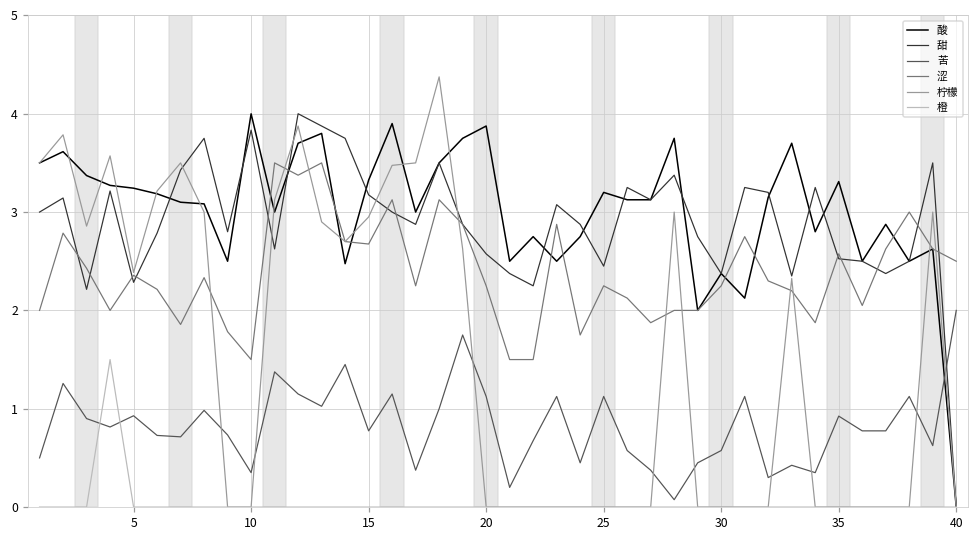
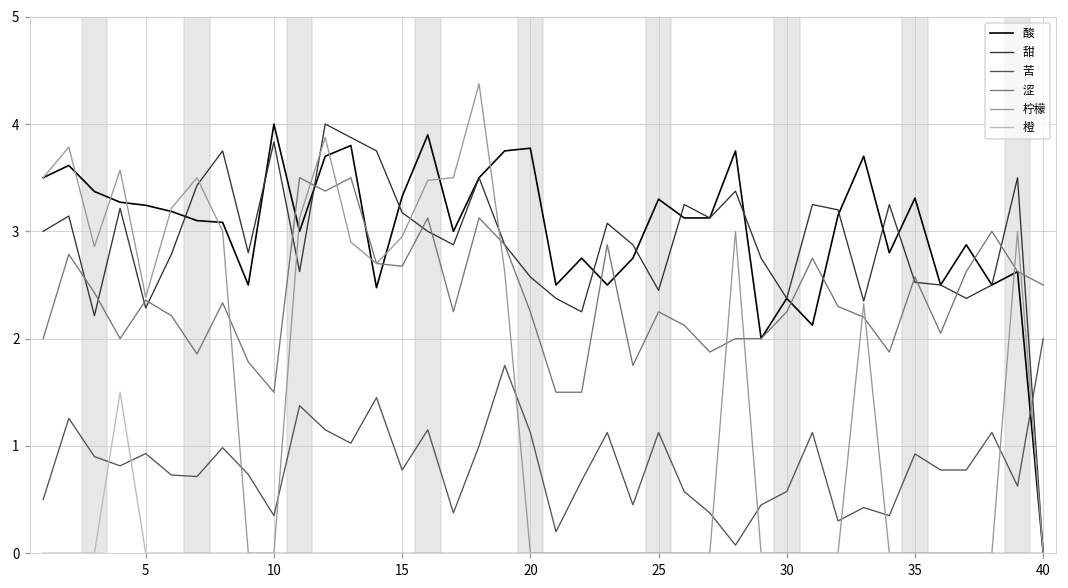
  {
    "酸": {
      "5": 3.2,
      "10": 4.0,
      "15": 3.3,
-     "20": 3.9,
-     "25": 3.2,
+     "20": 3.8,
+     "25": 3.3,
      "35": 3.3
    }
  }
